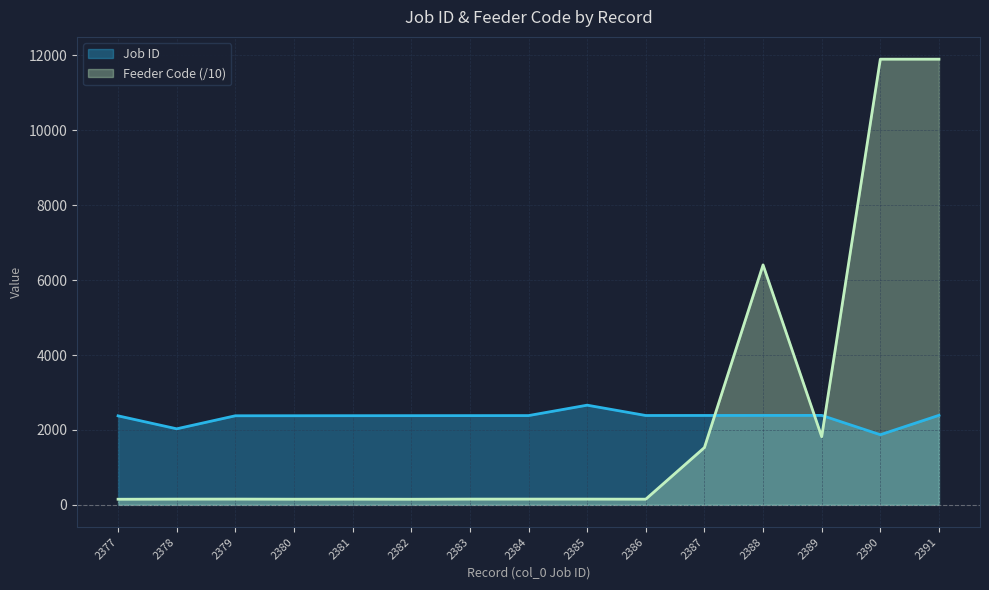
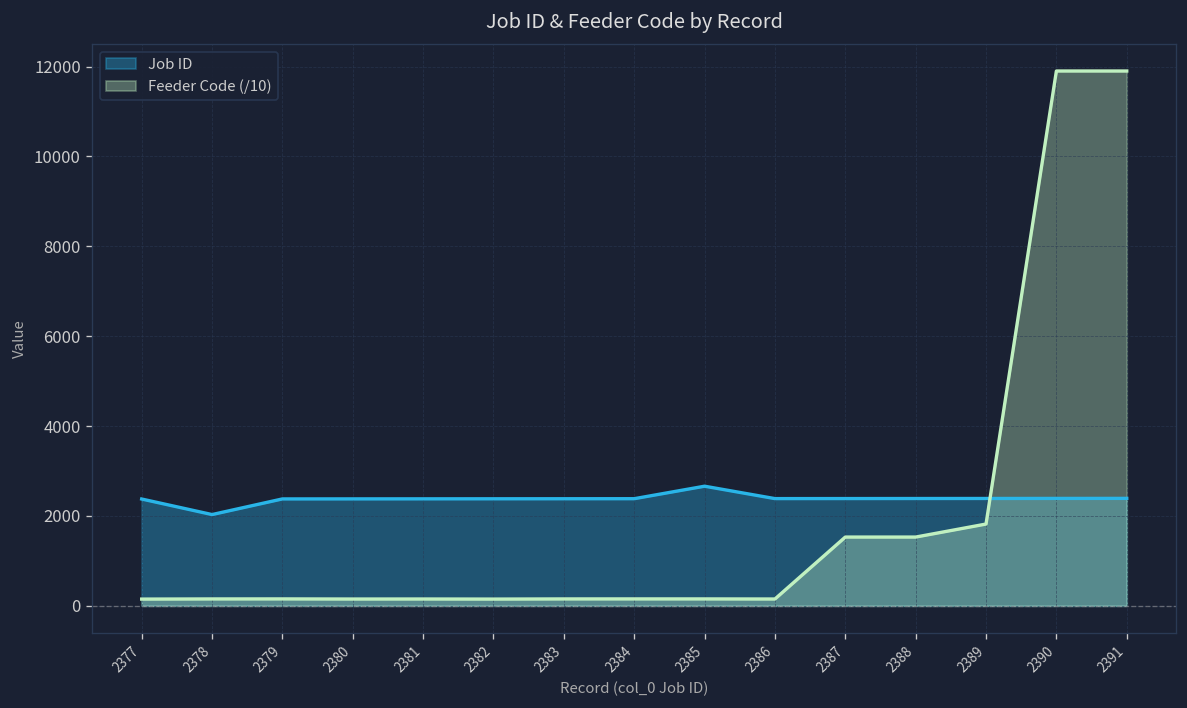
  {
    "Job ID": {
      "2377": 2400,
      "2378": 2000,
      "2379": 2400,
      "2380": 2400,
      "2381": 2400,
      "2382": 2400,
      "2383": 2400,
      "2384": 2400,
      "2385": 2700,
      "2386": 2400,
      "2387": 2400,
      "2388": 2400,
      "2389": 2400,
-     "2390": 1900,
+     "2390": 2400,
      "2391": 2400
    },
    "Feeder Code (/10)": {
      "2377": 200,
      "2378": 200,
      "2379": 200,
      "2380": 200,
      "2381": 200,
      "2382": 200,
      "2383": 200,
      "2384": 200,
      "2385": 200,
      "2386": 200,
      "2387": 1500,
-     "2388": 6400,
+     "2388": 1500,
      "2389": 1800,
      "2390": 11900,
      "2391": 11900
    }
  }
